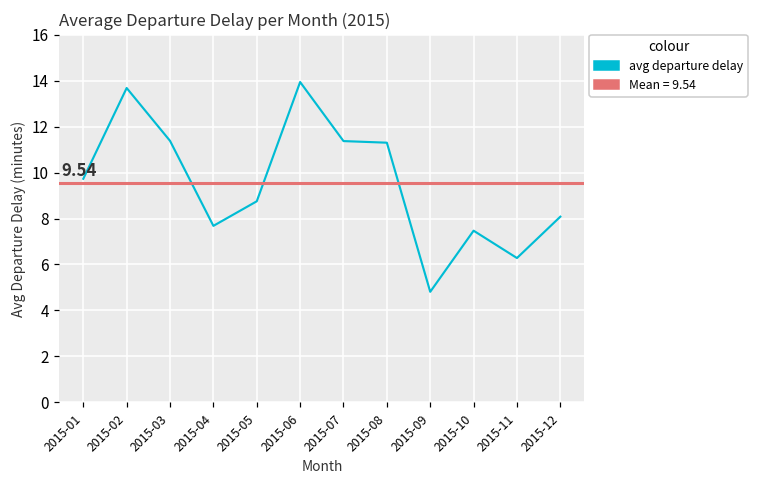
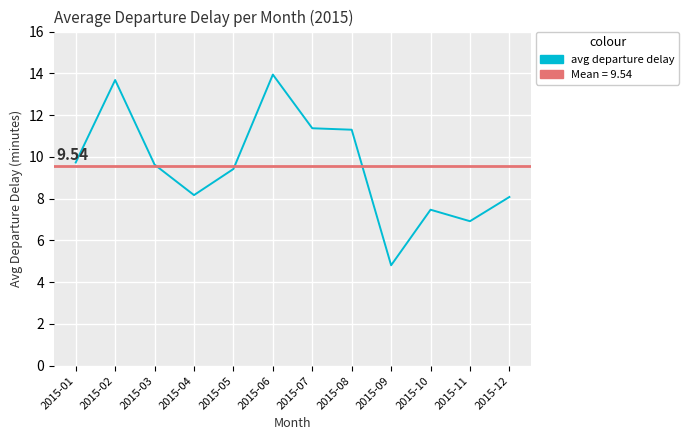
  {
    "2015-02": 13.7,
-   "2015-03": 11.4,
-   "2015-04": 7.7,
-   "2015-05": 8.8,
+   "2015-03": 9.6,
+   "2015-04": 8.2,
+   "2015-05": 9.4,
    "2015-06": 13.9,
    "2015-07": 11.4,
    "2015-08": 11.3,
    "2015-09": 4.8,
    "2015-10": 7.5,
-   "2015-11": 6.3,
+   "2015-11": 6.9,
    "2015-12": 8.1
  }
